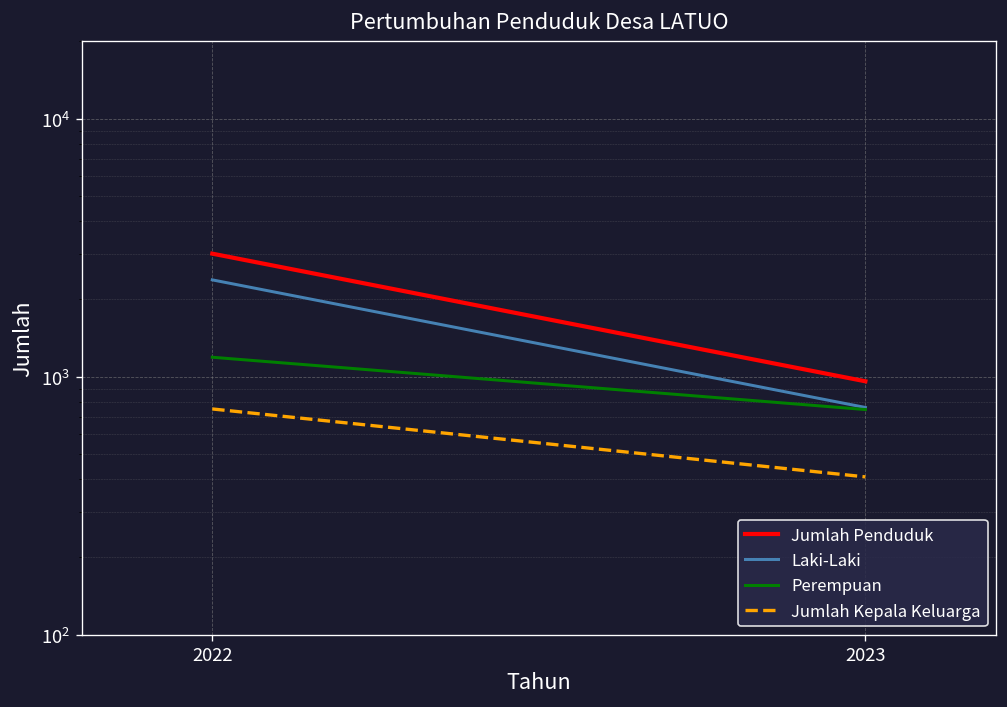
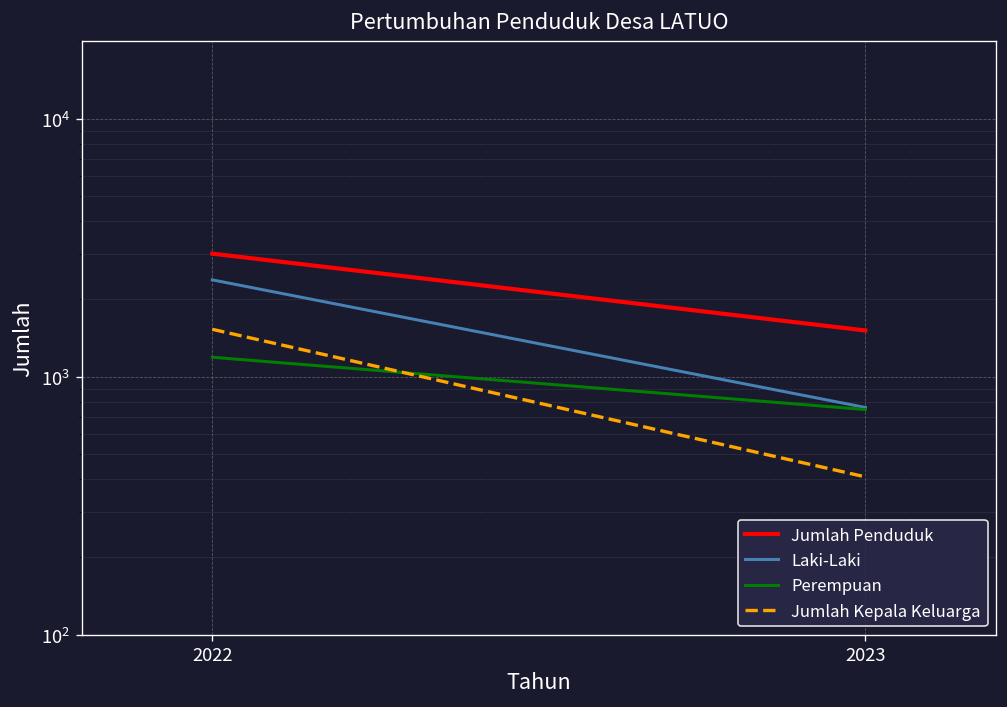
  {
    "Jumlah Penduduk": {
      "2022": 3000,
-     "2023": 1000
+     "2023": 1500
    },
    "Laki-Laki": {
      "2022": 2400
    },
    "Perempuan": {
      "2022": 1200
    },
    "Jumlah Kepala Keluarga": {
-     "2022": 750,
+     "2022": 1500,
      "2023": 410
    }
  }
